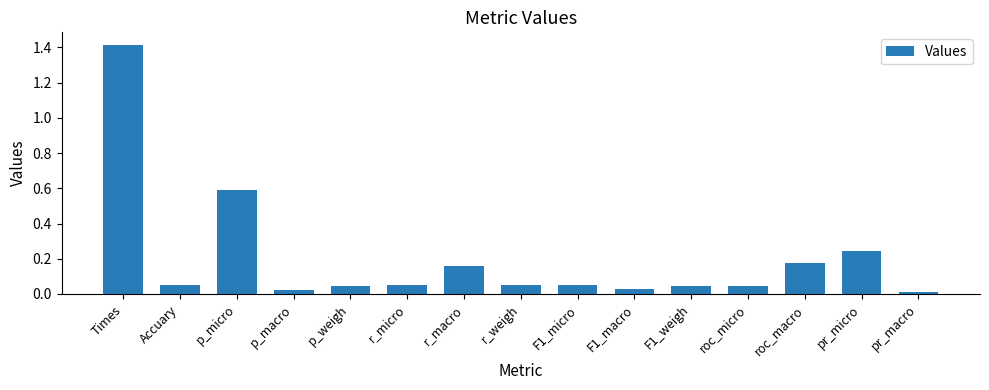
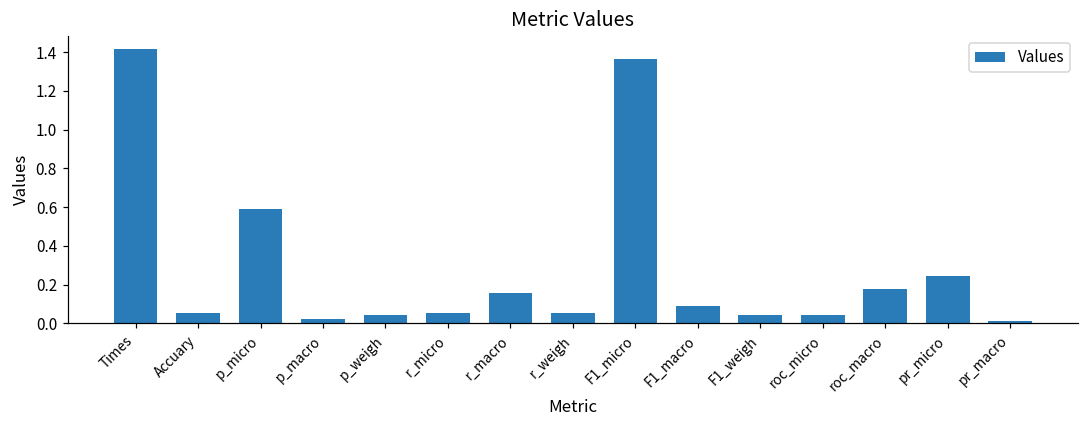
  {
    "Times": 1.41,
    "Accuary": 0.05,
    "p_micro": 0.59,
    "p_macro": 0.02,
    "p_weigh": 0.05,
    "r_micro": 0.05,
    "r_macro": 0.16,
    "r_weigh": 0.05,
-   "F1_micro": 0.05,
-   "F1_macro": 0.03,
+   "F1_micro": 1.36,
+   "F1_macro": 0.09,
    "F1_weigh": 0.04,
    "roc_micro": 0.04,
    "roc_macro": 0.18,
    "pr_micro": 0.25
  }
